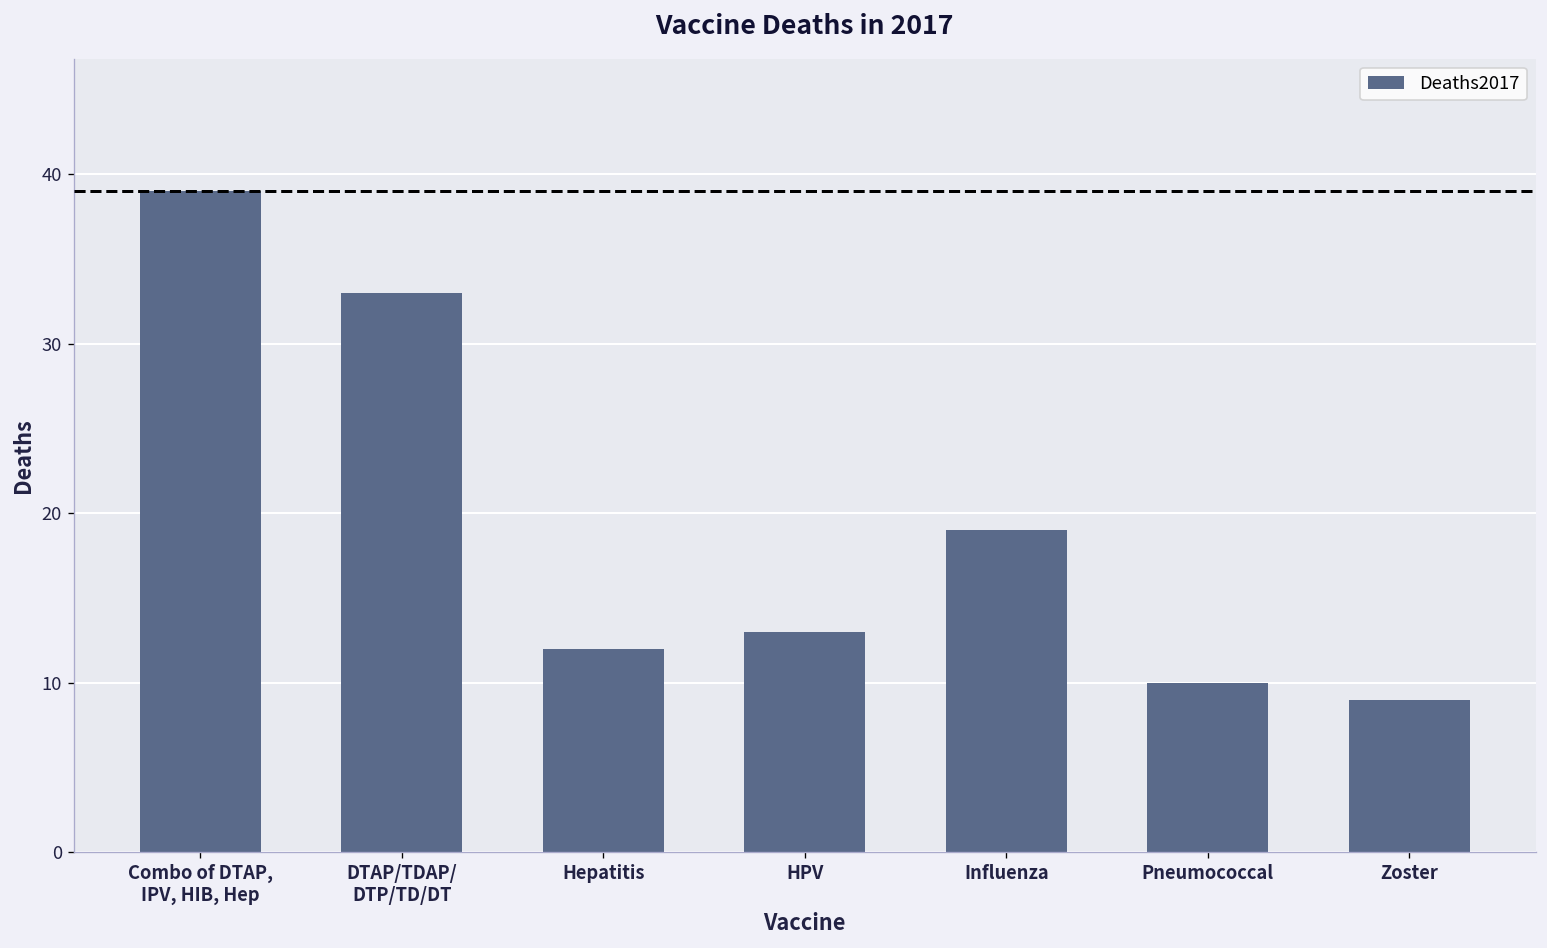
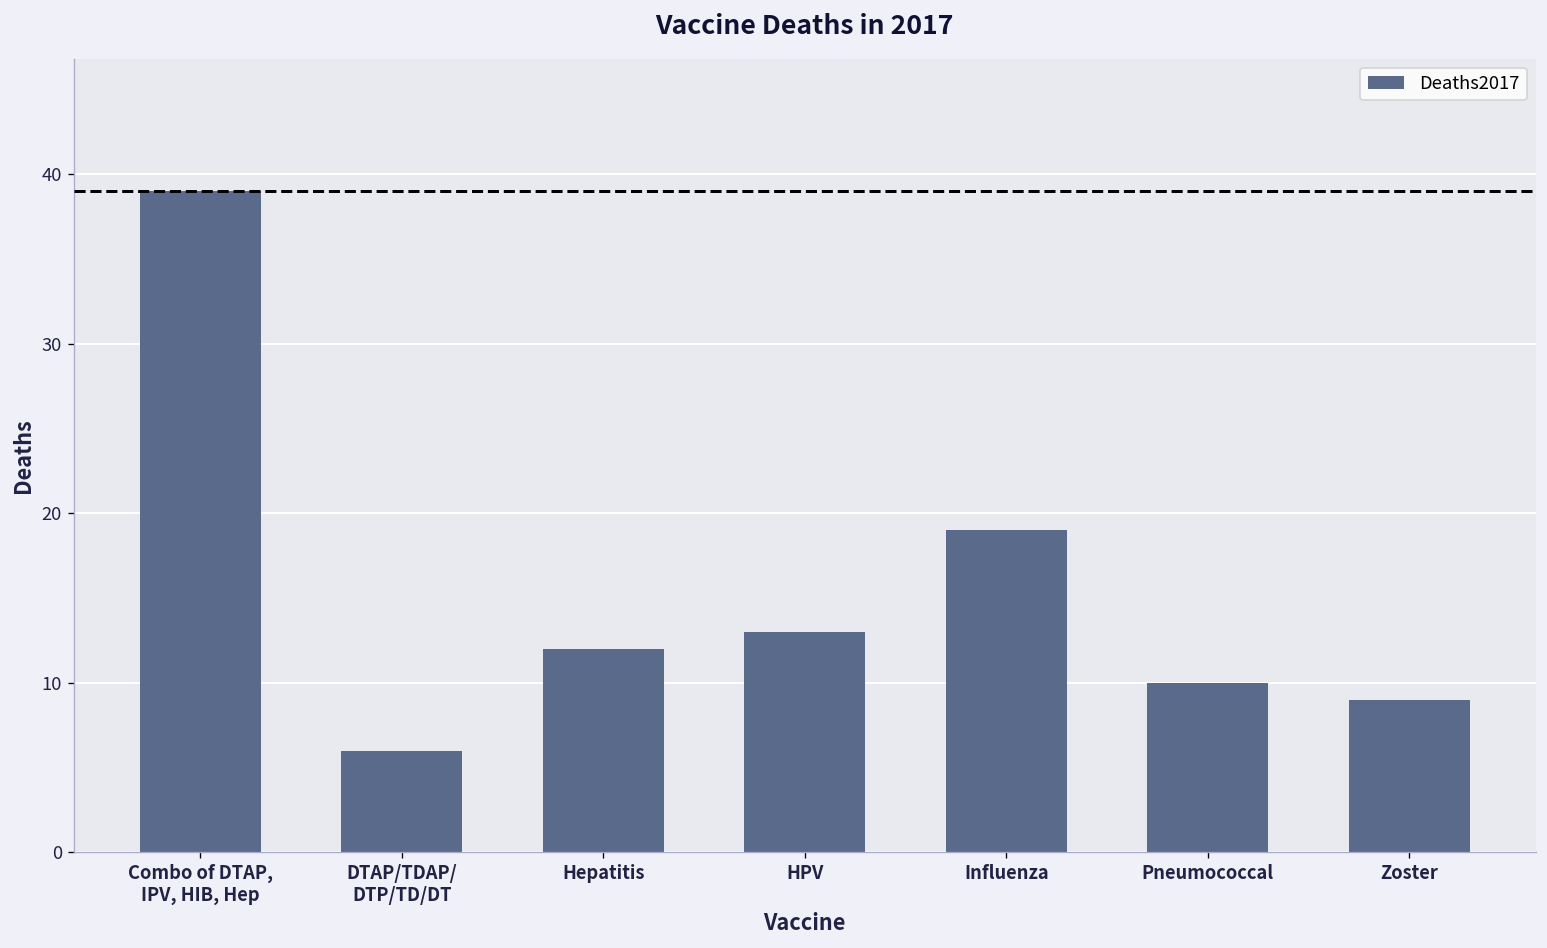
  {
    "Combo of DTAP, IPV, HIB, Hep": 39,
-   "DTAP/TDAP/ DTP/TD/DT": 33,
+   "DTAP/TDAP/ DTP/TD/DT": 6,
    "Hepatitis": 12,
    "HPV": 13,
    "Influenza": 19,
    "Pneumococcal": 10,
    "Zoster": 9
  }
